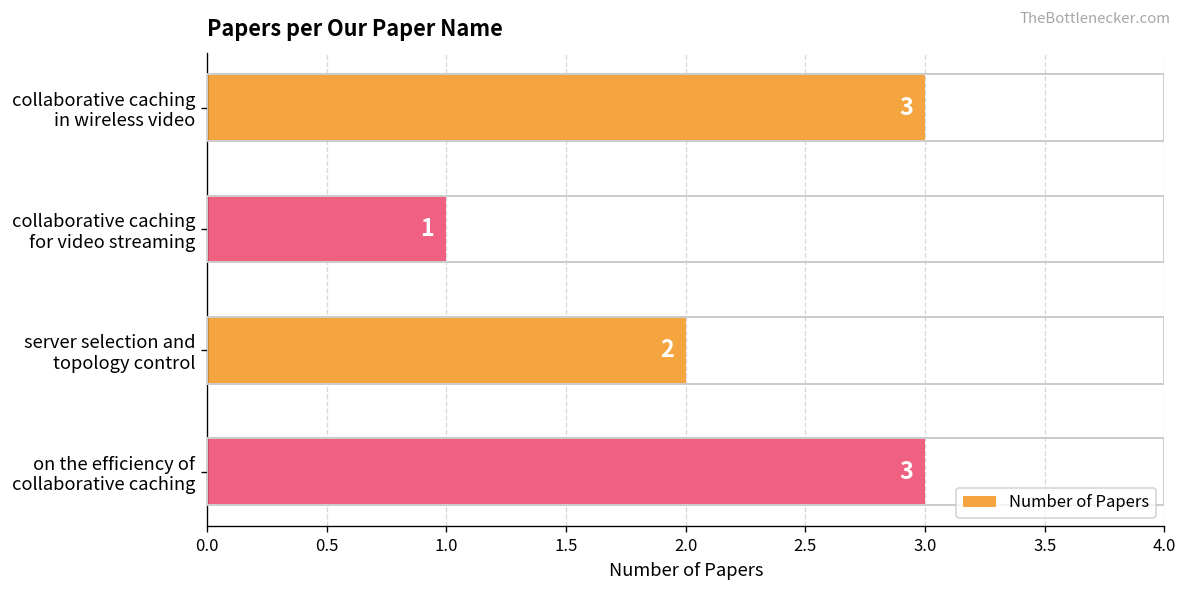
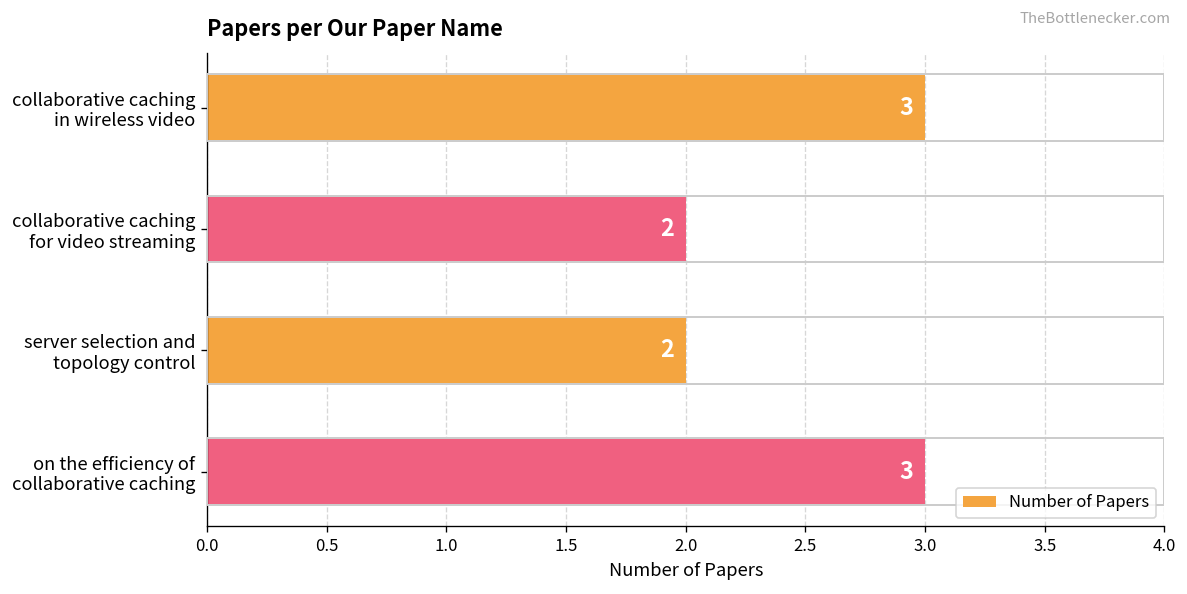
  {
    "collaborative caching in wireless video": 3,
-   "collaborative caching for video streaming": 1,
+   "collaborative caching for video streaming": 2,
    "server selection and topology control": 2,
    "on the efficiency of collaborative caching": 3
  }
